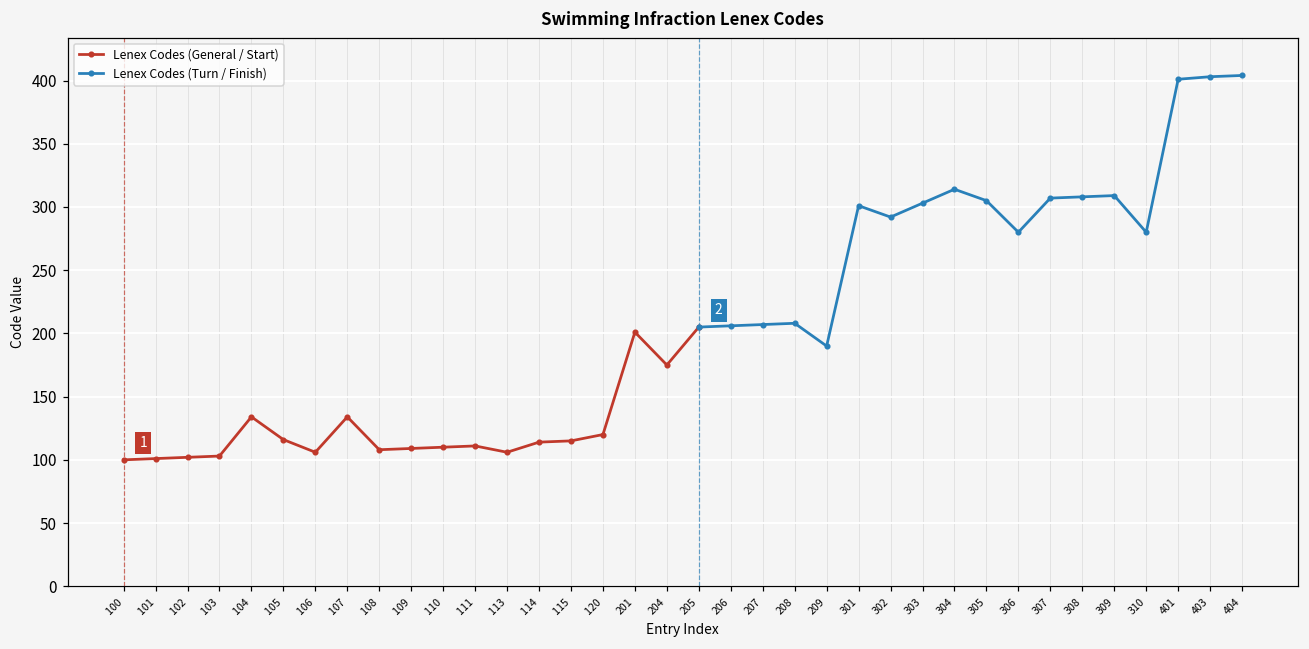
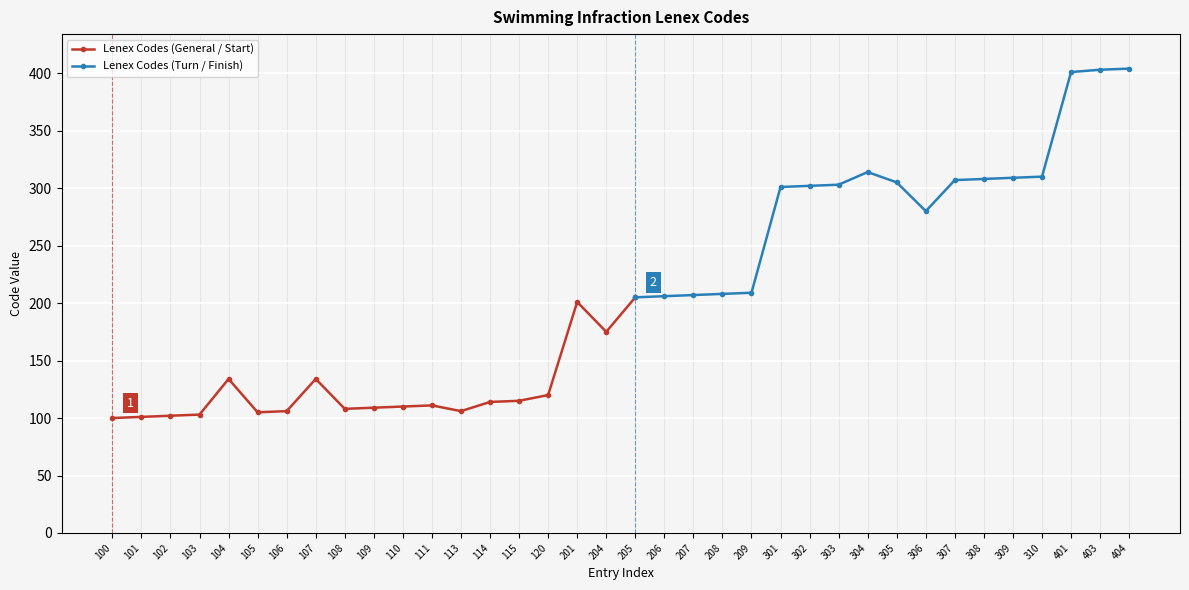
  {
    "Lenex Codes (General / Start)": {
      "100": 100,
      "102": 102,
      "103": 103,
      "104": 134,
-     "105": 116,
+     "105": 105,
      "106": 106,
      "107": 134,
      "108": 108,
      "109": 109,
      "110": 110,
      "111": 111,
      "113": 106,
      "114": 114,
      "115": 115,
      "120": 120,
      "201": 201,
      "204": 175
    },
    "Lenex Codes (Turn / Finish)": {
      "207": 207,
      "208": 208,
-     "209": 190,
+     "209": 209,
      "301": 301,
-     "302": 292,
+     "302": 302,
      "303": 303,
      "304": 314,
      "305": 305,
      "306": 280,
      "307": 307,
      "308": 308,
      "309": 309,
-     "310": 280,
+     "310": 310,
      "401": 401,
      "403": 403,
      "404": 404
    }
  }
